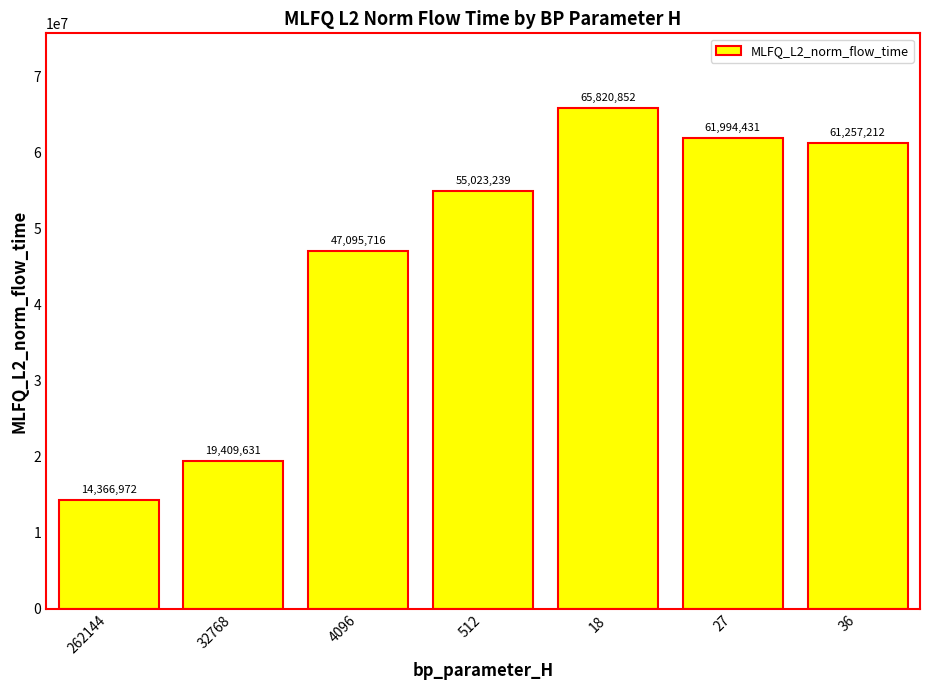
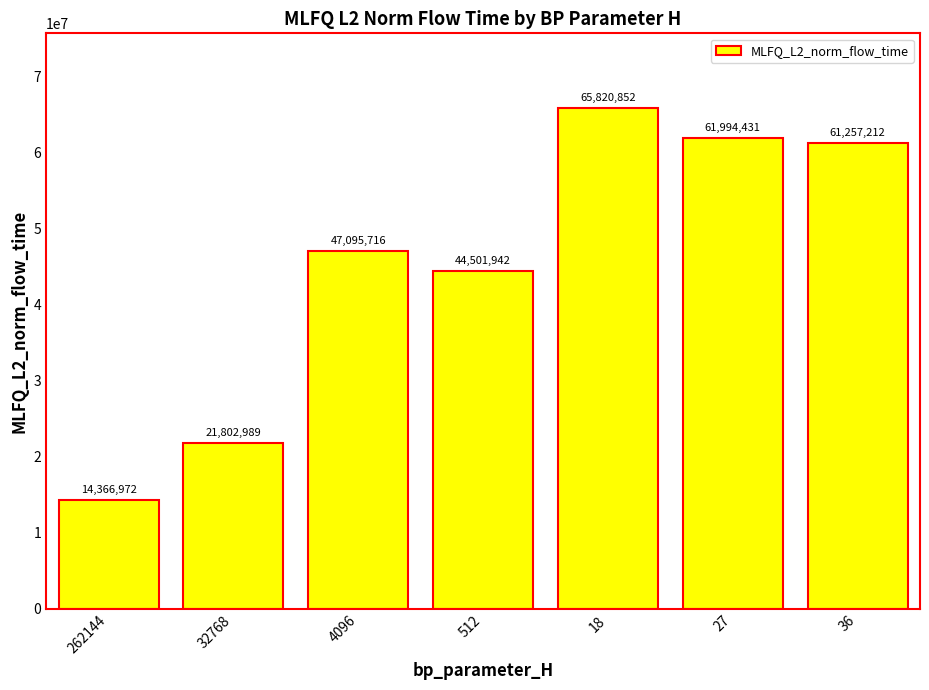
  {
    "262144": "14,366,972",
-   "32768": "19,409,631",
+   "32768": "21,802,989",
    "4096": "47,095,716",
-   "512": "55,023,239",
+   "512": "44,501,942",
    "18": "65,820,852",
    "27": "61,994,431",
    "36": "61,257,212"
  }
